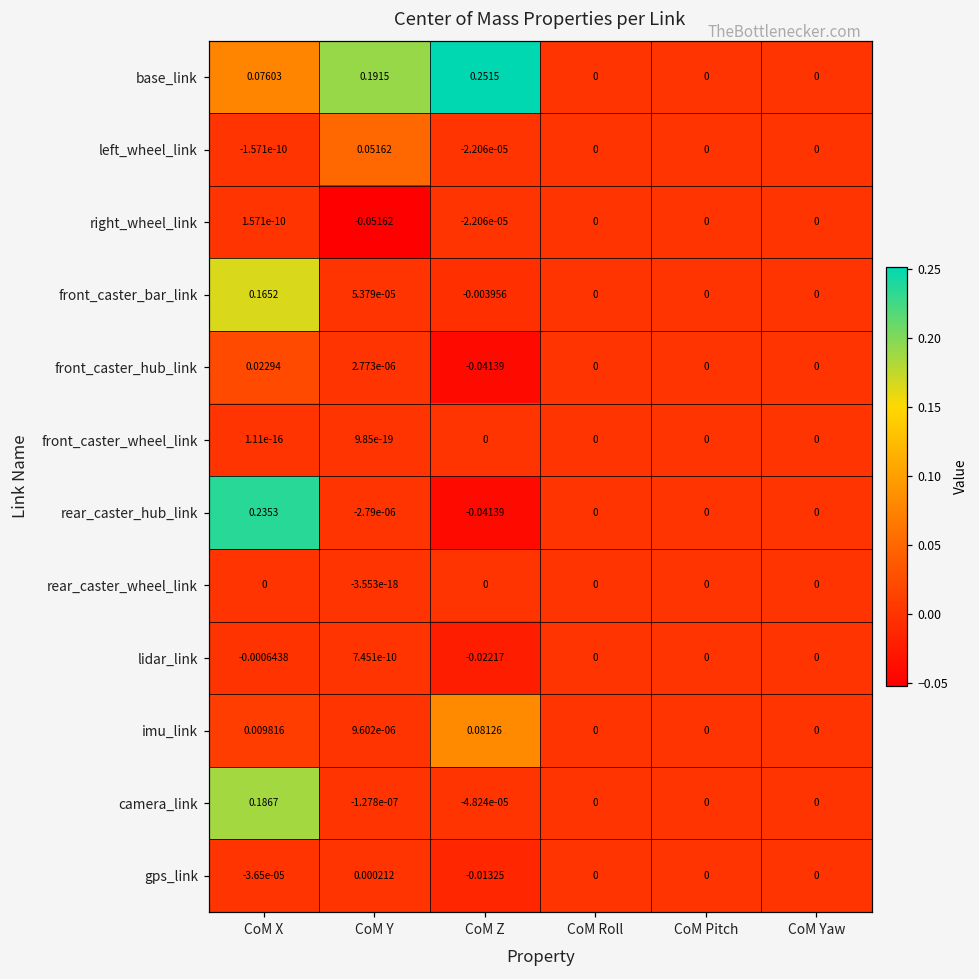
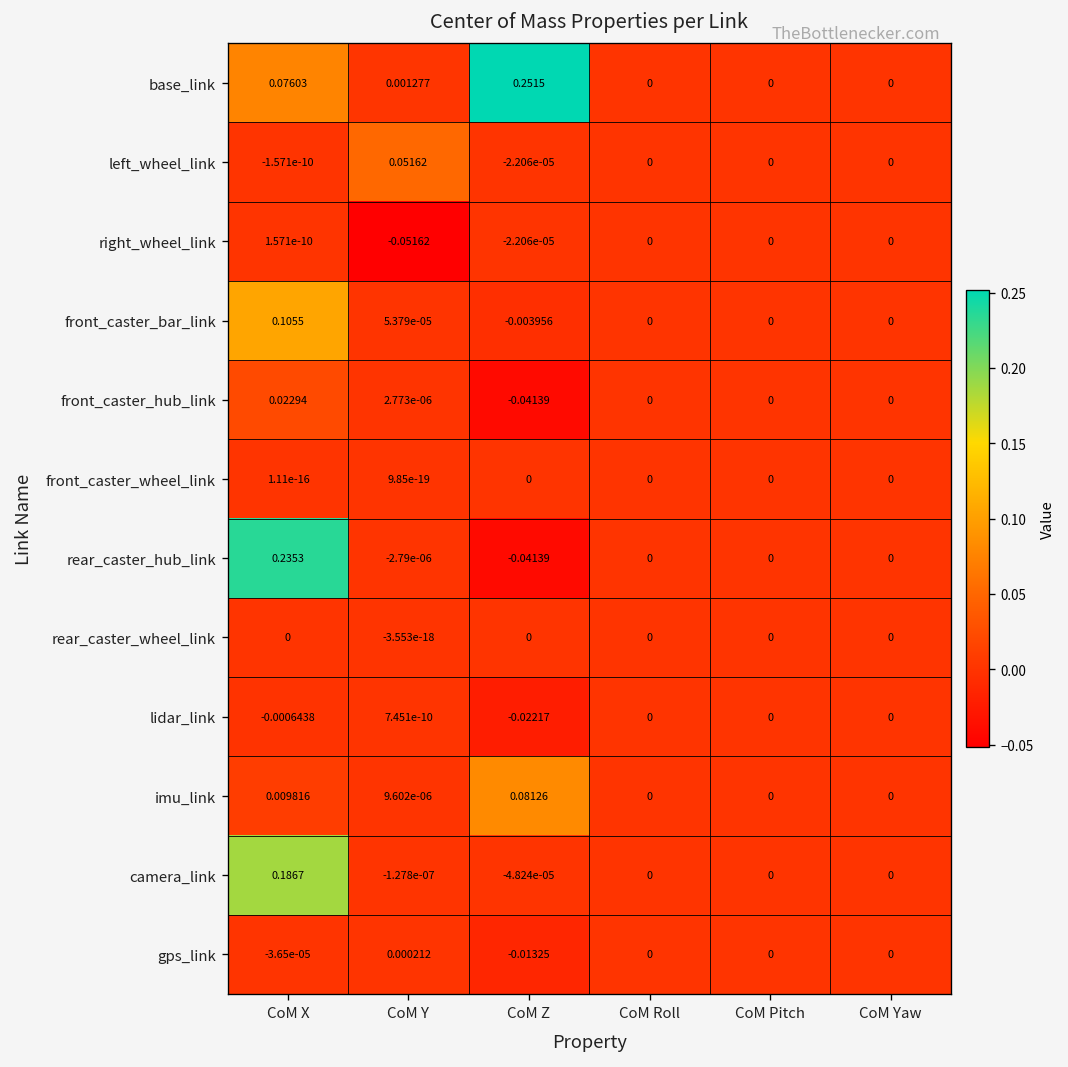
  {
    "base_link": {
      "CoM X": "0.07603",
-     "CoM Y": "0.1915",
+     "CoM Y": "0.001277",
      "CoM Z": "0.2515",
      "CoM Roll": "0",
      "CoM Pitch": "0",
      "CoM Yaw": "0"
    },
    "left_wheel_link": {
      "CoM X": "-1.571e-10",
      "CoM Y": "0.05162",
      "CoM Z": "-2.206e-05",
      "CoM Roll": "0",
      "CoM Pitch": "0",
      "CoM Yaw": "0"
    },
    "right_wheel_link": {
      "CoM X": "1.571e-10",
      "CoM Y": "-0.05162",
      "CoM Z": "-2.206e-05",
      "CoM Roll": "0",
      "CoM Pitch": "0",
      "CoM Yaw": "0"
    },
    "front_caster_bar_link": {
-     "CoM X": "0.1652",
+     "CoM X": "0.1055",
      "CoM Y": "5.379e-05",
      "CoM Z": "-0.003956",
      "CoM Roll": "0",
      "CoM Pitch": "0",
      "CoM Yaw": "0"
    },
    "front_caster_hub_link": {
      "CoM X": "0.02294",
      "CoM Y": "2.773e-06",
      "CoM Z": "-0.04139",
      "CoM Roll": "0",
      "CoM Pitch": "0",
      "CoM Yaw": "0"
    },
    "front_caster_wheel_link": {
      "CoM X": "1.11e-16",
      "CoM Y": "9.85e-19",
      "CoM Z": "0",
      "CoM Roll": "0",
      "CoM Pitch": "0",
      "CoM Yaw": "0"
    },
    "rear_caster_hub_link": {
      "CoM X": "0.2353",
      "CoM Y": "-2.79e-06",
      "CoM Z": "-0.04139",
      "CoM Roll": "0",
      "CoM Pitch": "0",
      "CoM Yaw": "0"
    },
    "rear_caster_wheel_link": {
      "CoM X": "0",
      "CoM Y": "-3.553e-18",
      "CoM Z": "0",
      "CoM Roll": "0",
      "CoM Pitch": "0",
      "CoM Yaw": "0"
    },
    "lidar_link": {
      "CoM X": "-0.0006438",
      "CoM Y": "7.451e-10",
      "CoM Z": "-0.02217",
      "CoM Roll": "0",
      "CoM Pitch": "0",
      "CoM Yaw": "0"
    },
    "imu_link": {
      "CoM X": "0.009816",
      "CoM Y": "9.602e-06",
      "CoM Z": "0.08126",
      "CoM Roll": "0",
      "CoM Pitch": "0",
      "CoM Yaw": "0"
    },
    "camera_link": {
      "CoM X": "0.1867",
      "CoM Y": "-1.278e-07",
      "CoM Z": "-4.824e-05",
      "CoM Roll": "0",
      "CoM Pitch": "0",
      "CoM Yaw": "0"
    },
    "gps_link": {
      "CoM X": "-3.65e-05",
      "CoM Y": "0.000212",
      "CoM Z": "-0.01325",
      "CoM Roll": "0",
      "CoM Pitch": "0",
      "CoM Yaw": "0"
    }
  }
